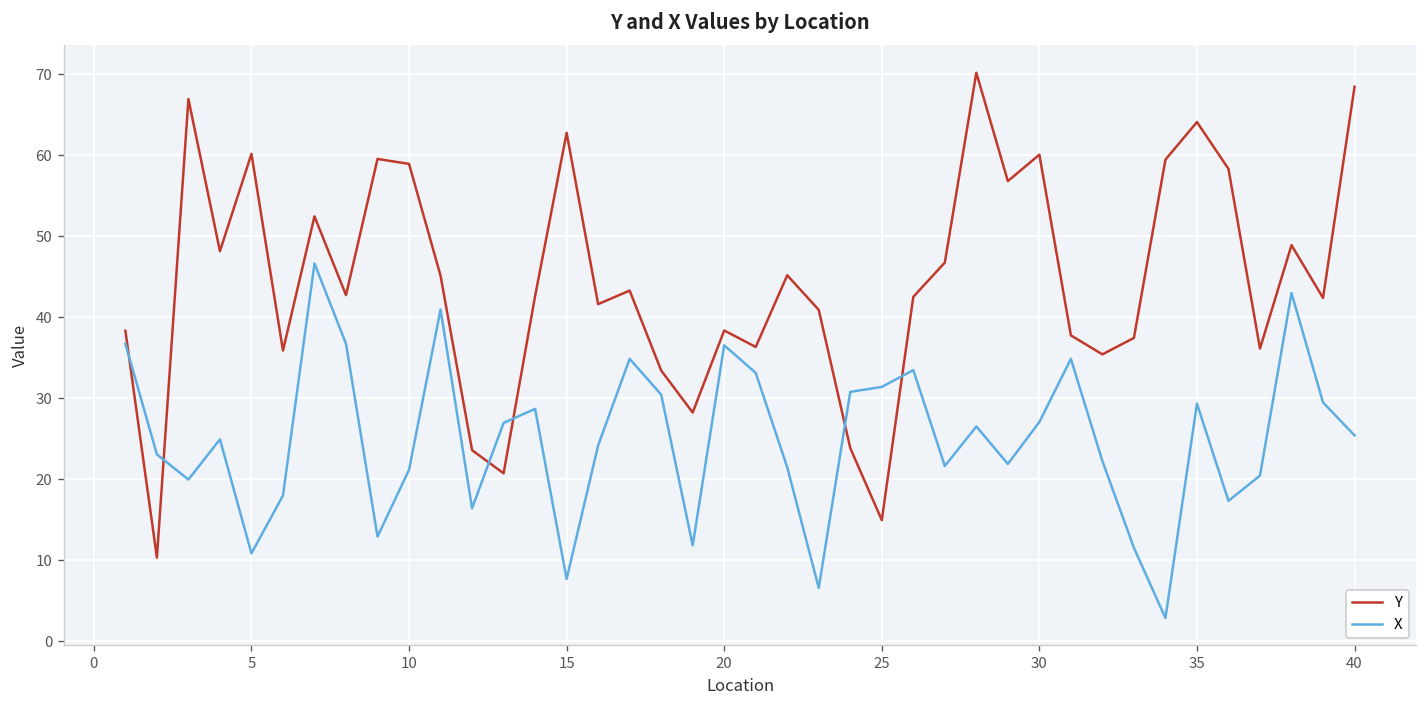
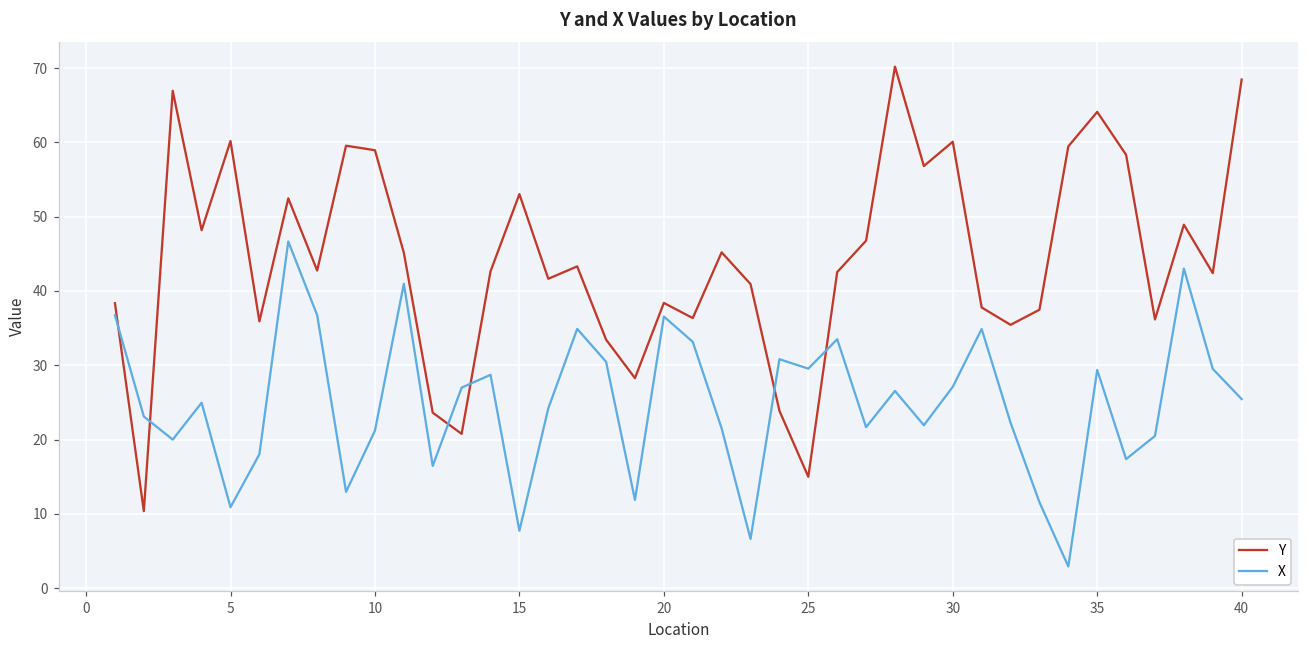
  {
    "Y": {
      "5": 60,
      "10": 59,
-     "15": 63,
+     "15": 53,
      "20": 38,
      "25": 15,
      "30": 60,
      "35": 64,
      "40": 68
    },
    "X": {
      "5": 11,
      "10": 21,
      "15": 8,
      "20": 37,
-     "25": 31,
+     "25": 30,
      "30": 27,
      "35": 29,
      "40": 25
    }
  }
